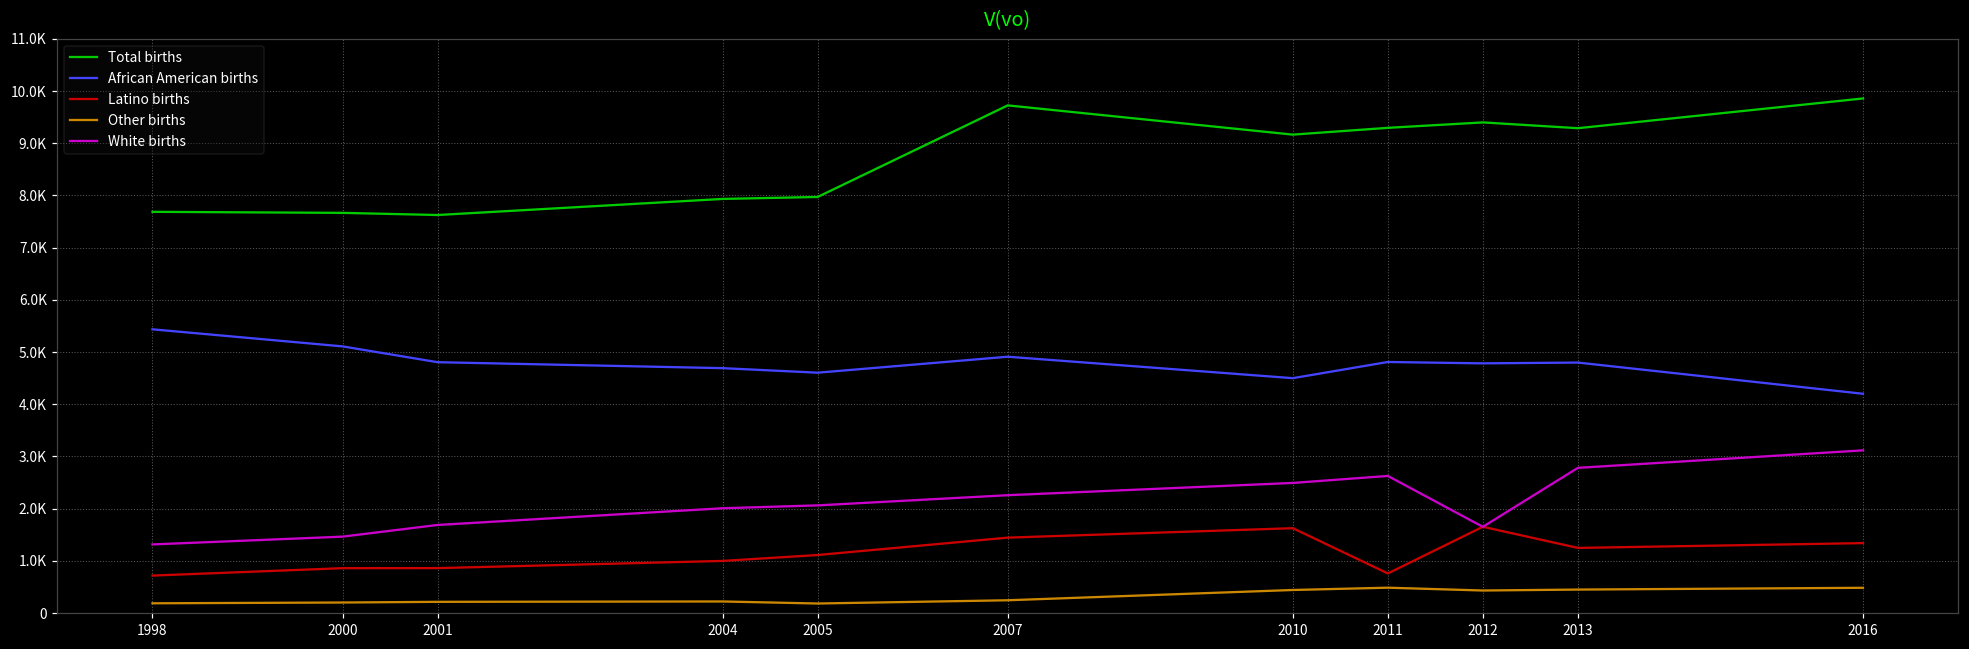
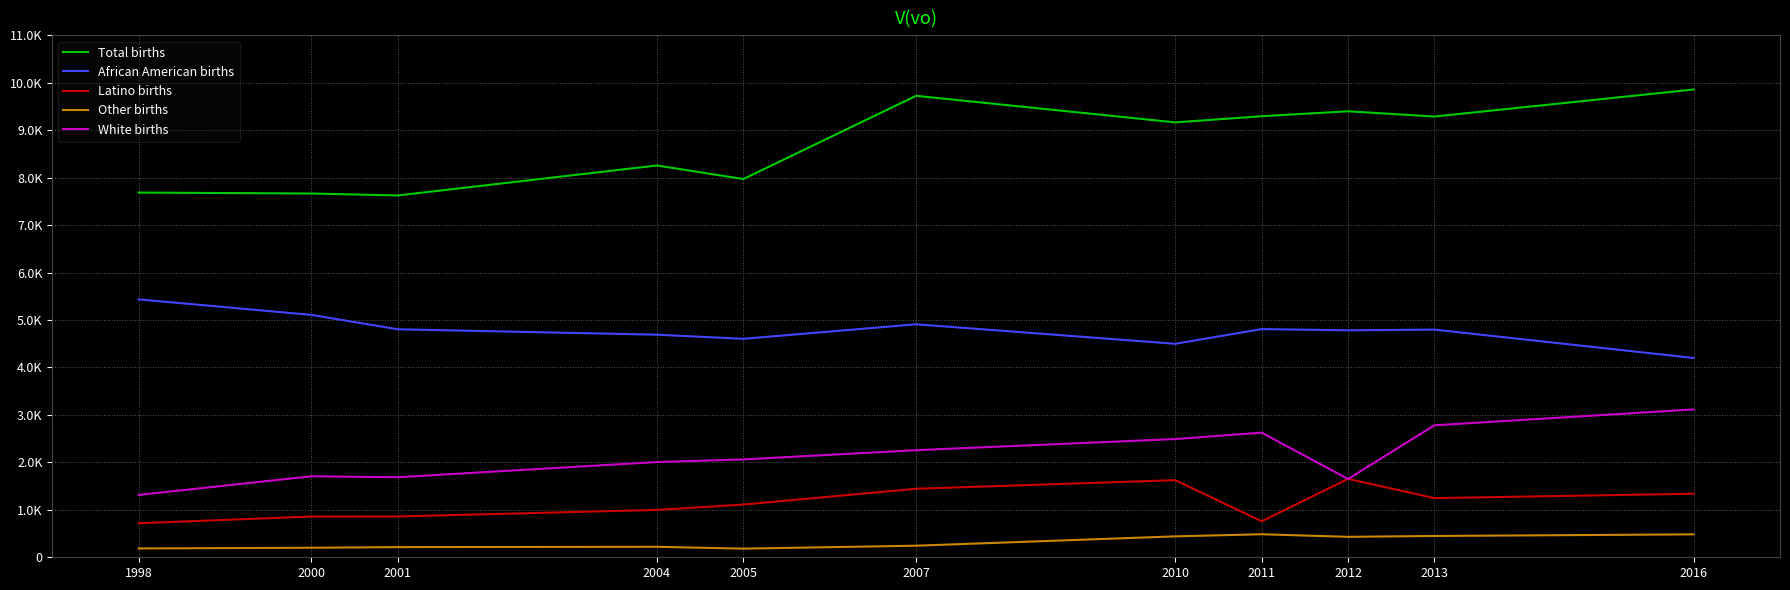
  {
    "Total births": {
      "1998": 7700,
      "2000": 7700,
      "2001": 7600,
-     "2004": 7900,
+     "2004": 8300,
      "2005": 8000,
      "2007": 9700,
      "2010": 9200,
      "2011": 9300,
      "2012": 9400,
      "2013": 9300,
      "2016": 9900
    },
    "African American births": {
      "1998": 5400,
      "2000": 5100,
      "2001": 4800,
      "2004": 4700,
      "2005": 4600,
      "2007": 4900,
      "2010": 4500,
      "2011": 4800,
      "2012": 4800,
      "2013": 4800,
      "2016": 4200
    },
    "Latino births": {
      "1998": 700,
      "2000": 900,
      "2001": 900,
      "2004": 1000,
      "2005": 1100,
      "2007": 1400,
      "2010": 1600,
      "2011": 800,
      "2013": 1200,
      "2016": 1300
    },
    "Other births": {
      "1998": 200,
      "2000": 200,
      "2001": 200,
      "2004": 200,
      "2005": 200,
      "2007": 200,
      "2010": 400,
      "2011": 500,
      "2012": 400,
      "2013": 400,
      "2016": 500
    },
    "White births": {
      "1998": 1300,
-     "2000": 1500,
+     "2000": 1700,
      "2001": 1700,
      "2004": 2000,
      "2005": 2100,
      "2007": 2300,
      "2010": 2500,
      "2011": 2600,
      "2013": 2800,
      "2016": 3100
    }
  }
